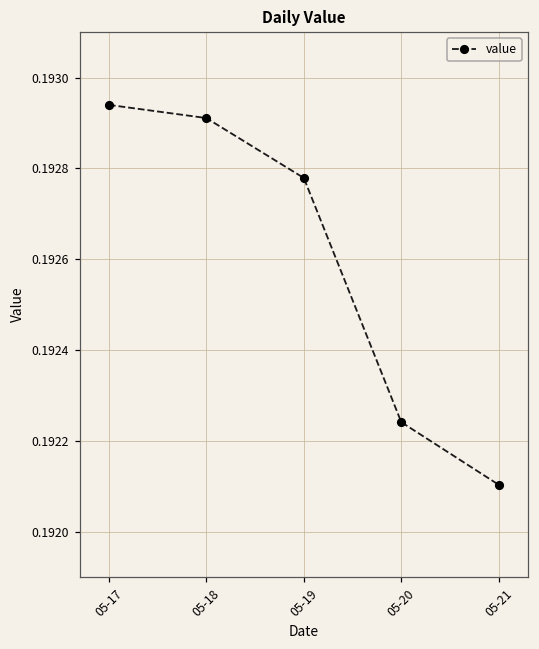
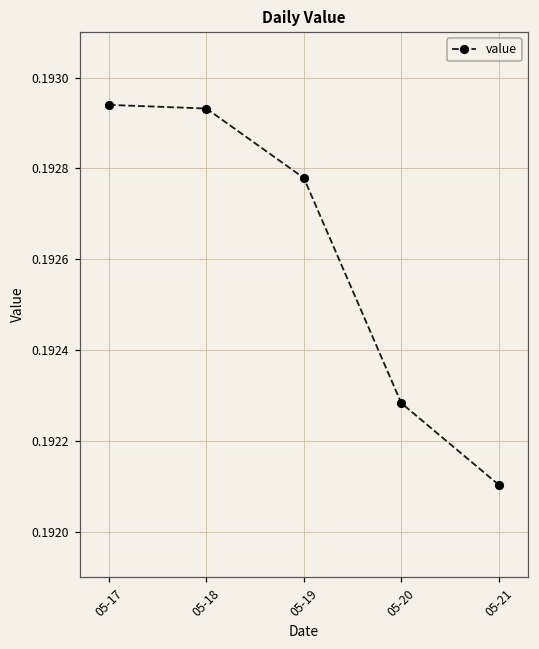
  {
    "05-17": 0.19294,
-   "05-18": 0.19291,
+   "05-18": 0.19293,
    "05-19": 0.19278,
-   "05-20": 0.19224,
+   "05-20": 0.19228,
    "05-21": 0.19210
  }
